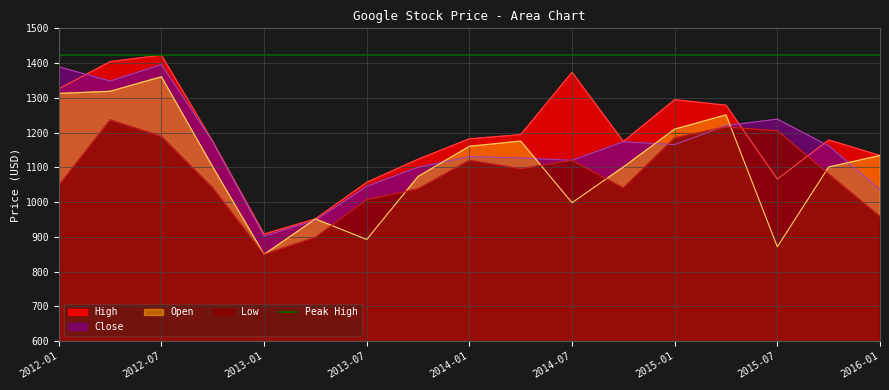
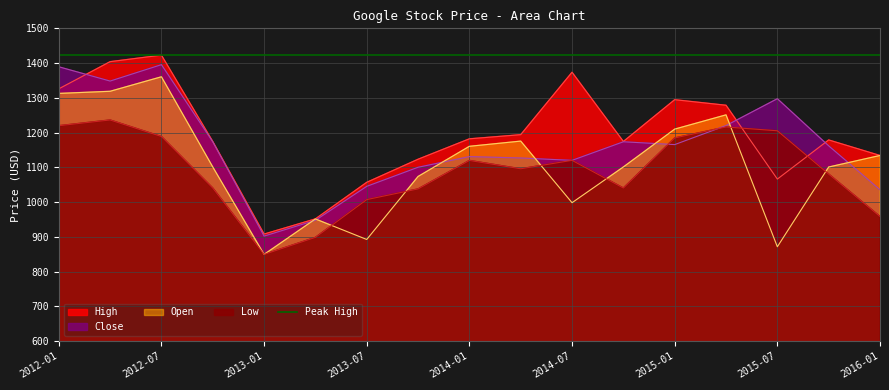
  {
    "High": {
      "2012-01": 1330,
      "2012-07": 1420,
      "2013-07": 1060,
      "2014-01": 1180,
      "2014-07": 1370,
      "2015-01": 1290,
      "2015-07": 1070
    },
    "Close": {
      "2012-01": 1390,
      "2012-07": 1400,
      "2013-07": 1050,
      "2014-01": 1130,
      "2015-01": 1170,
-     "2015-07": 1240,
+     "2015-07": 1300,
      "2016-01": 1040
    },
    "Open": {
      "2012-01": 1310,
      "2012-07": 1360,
      "2013-07": 890,
      "2014-01": 1160,
      "2014-07": 1000,
      "2015-01": 1210,
      "2015-07": 870
    },
    "Low": {
-     "2012-01": 1050,
+     "2012-01": 1220,
      "2012-07": 1190,
      "2013-07": 1010,
      "2014-01": 1120,
      "2015-01": 1180,
      "2015-07": 1210,
      "2016-01": 960
    }
  }
